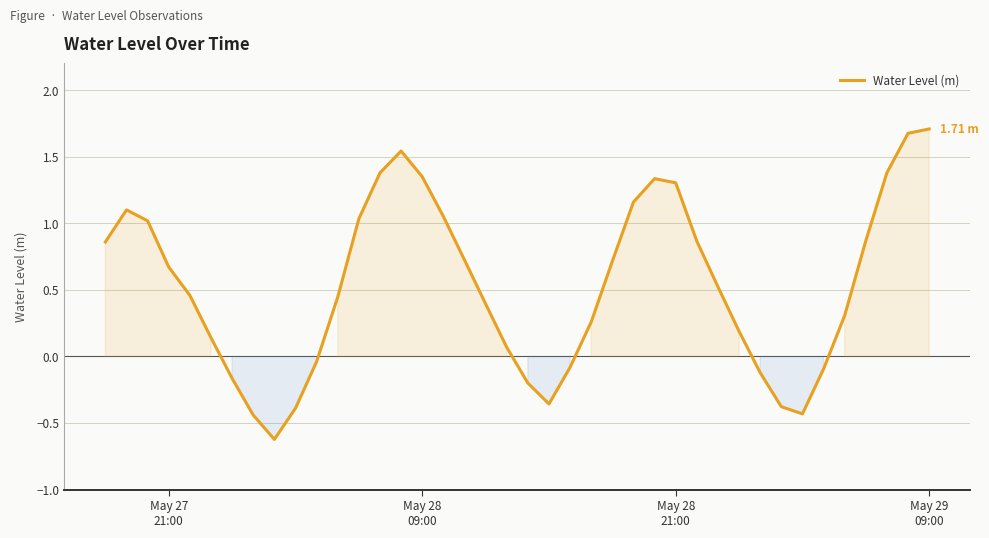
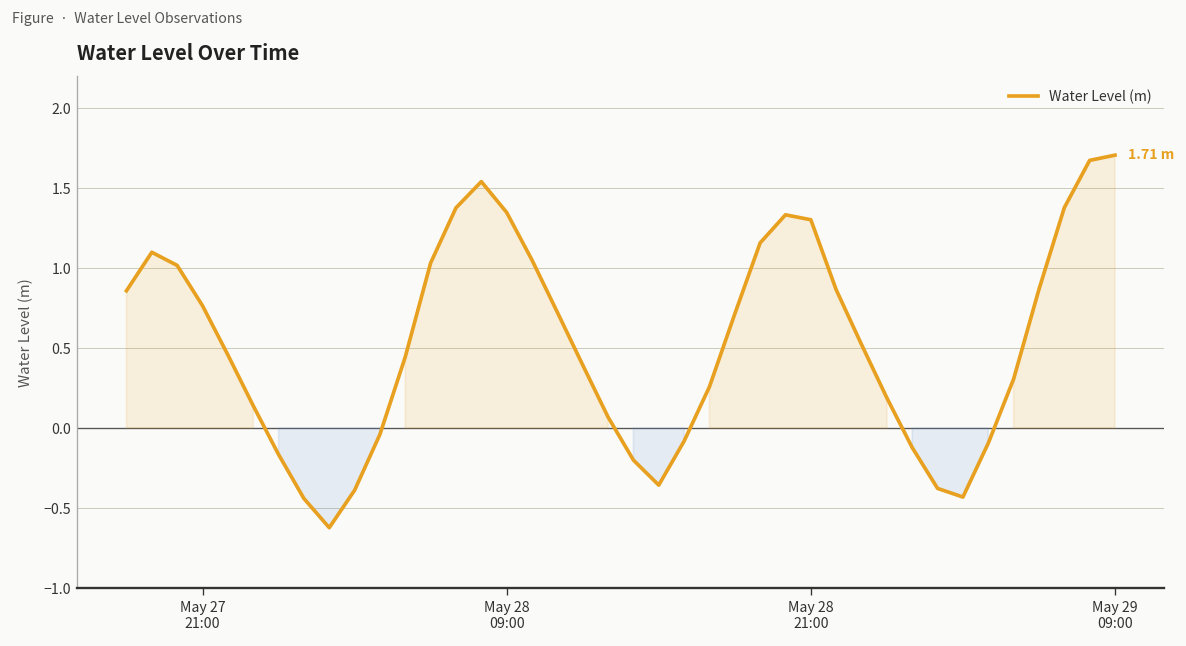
  {
-   "May 27 21:00": 0.67,
+   "May 27 21:00": 0.77,
    "May 28 09:00": 1.35,
    "May 28 21:00": 1.30
  }
